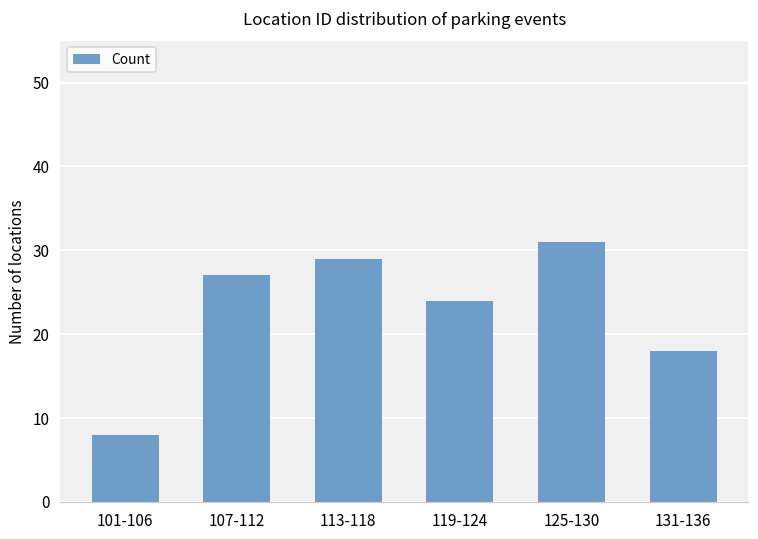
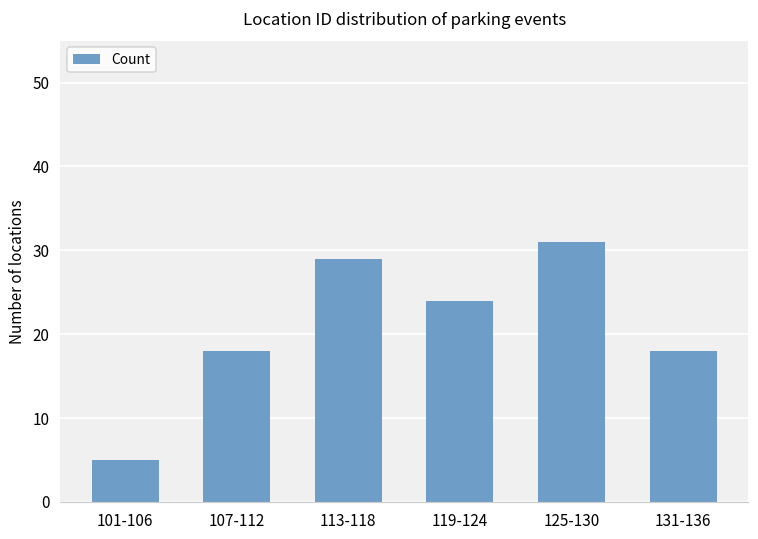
  {
-   "101-106": 8,
-   "107-112": 27,
+   "101-106": 5,
+   "107-112": 18,
    "113-118": 29,
    "119-124": 24,
    "125-130": 31,
    "131-136": 18
  }
